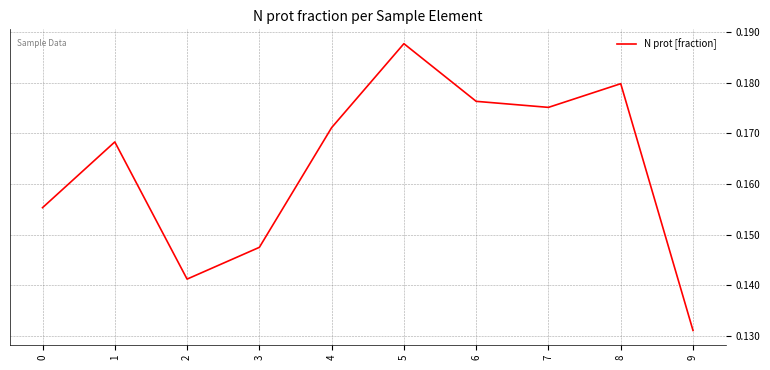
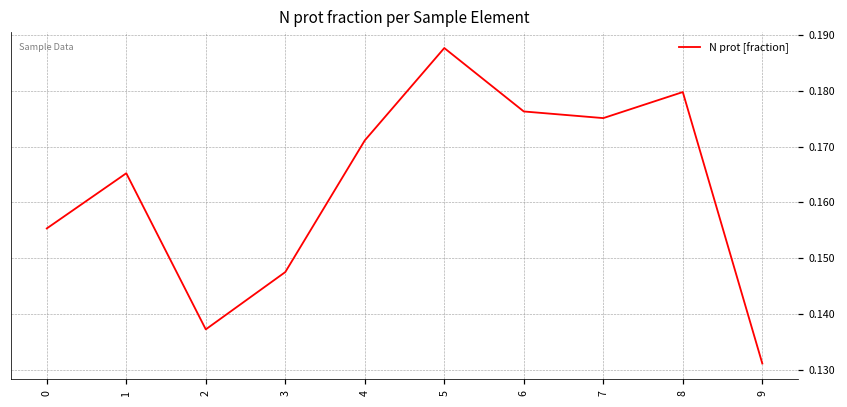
  {
    "0": 0.155,
-   "1": 0.168,
-   "2": 0.141,
+   "1": 0.165,
+   "2": 0.137,
    "3": 0.148,
    "4": 0.171,
    "5": 0.188,
    "6": 0.176,
    "7": 0.175,
    "8": 0.180,
    "9": 0.131
  }
